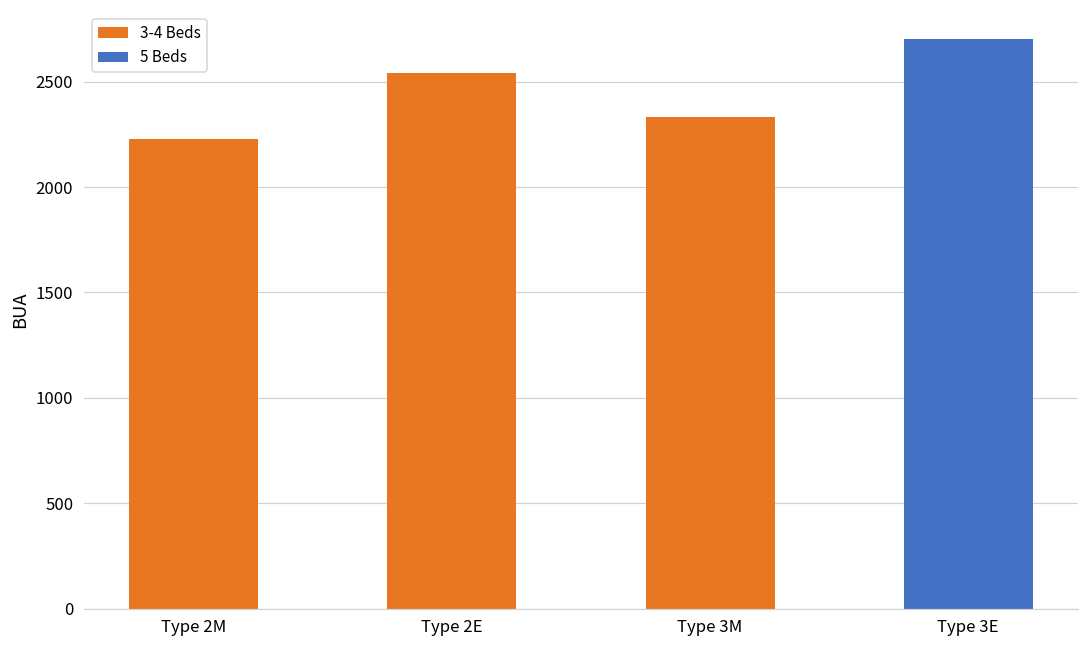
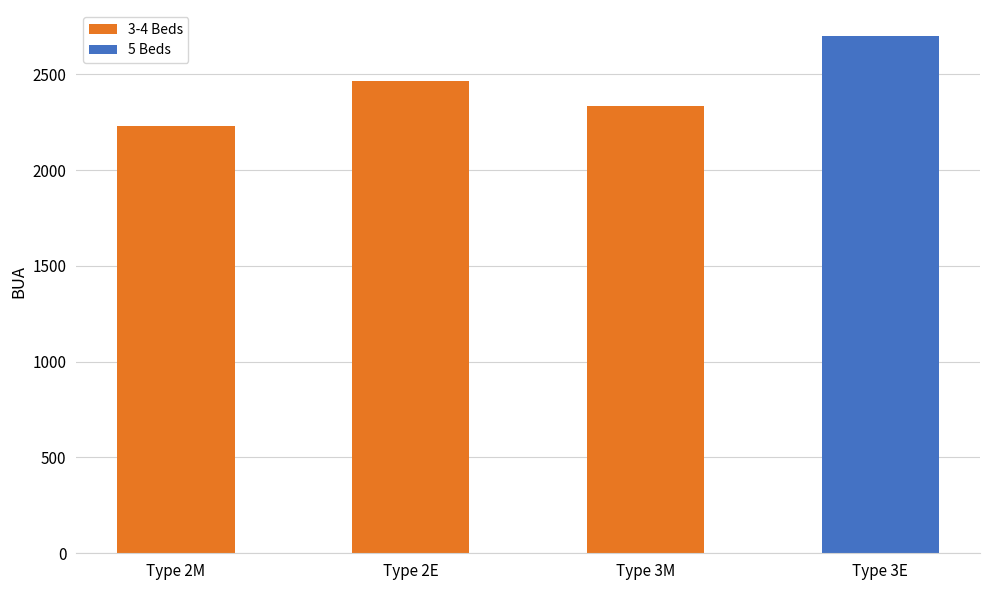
  {
    "Type 2M": 2230,
-   "Type 2E": 2540,
+   "Type 2E": 2460,
    "Type 3M": 2330,
    "Type 3E": 2700
  }
